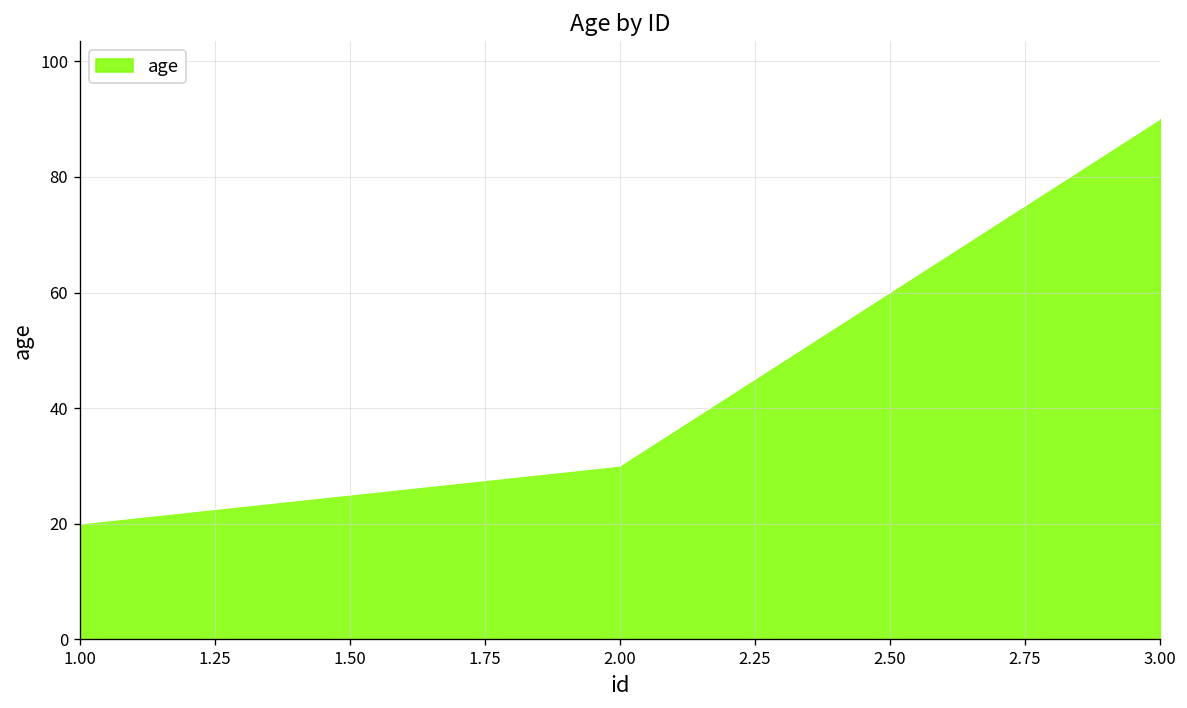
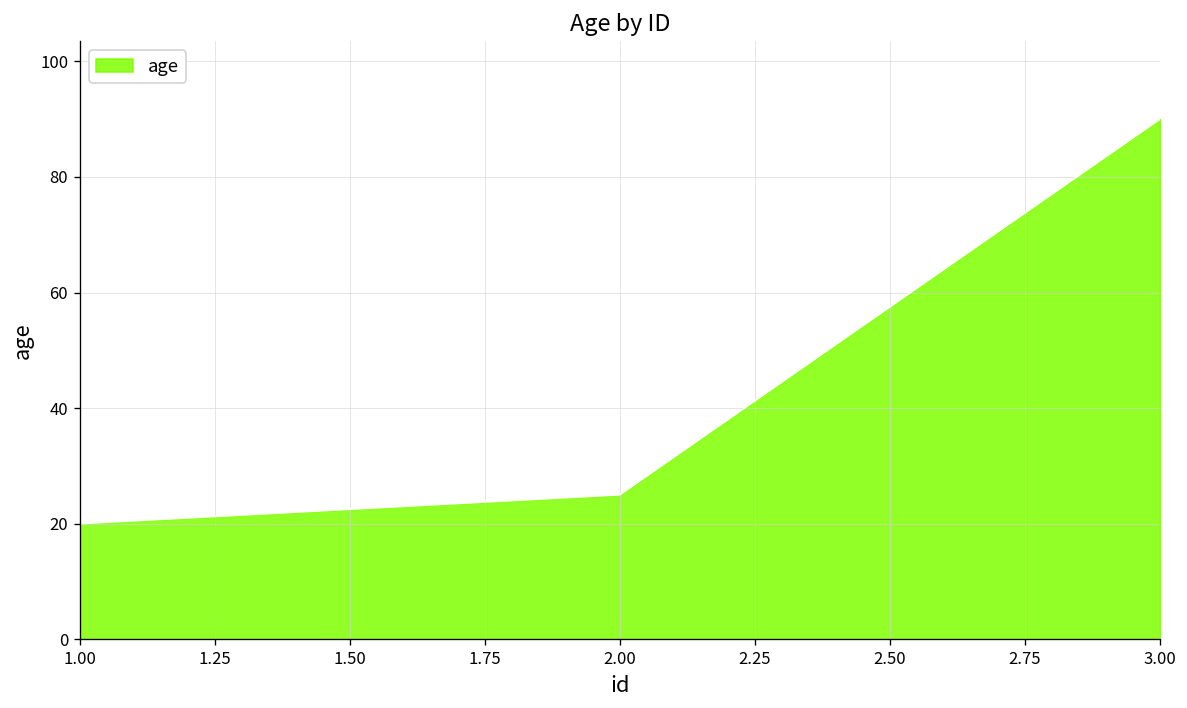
  {
    "1.00": 20,
-   "2.00": 30,
+   "2.00": 25,
    "3.00": 90
  }
